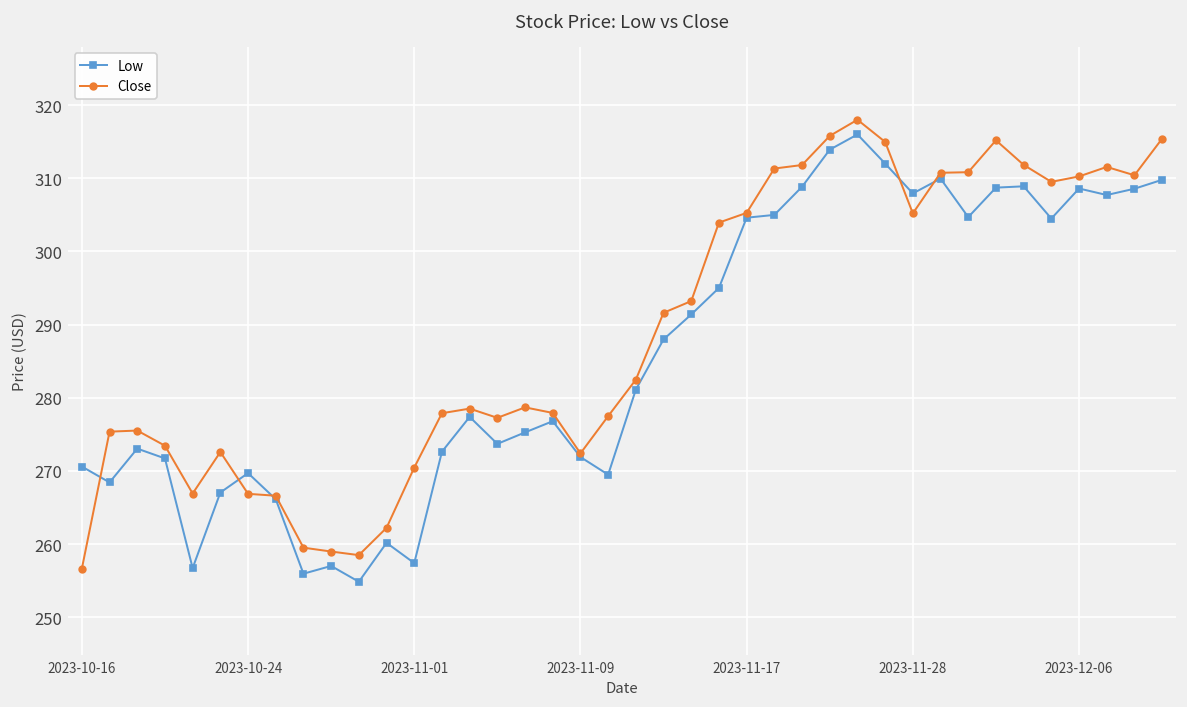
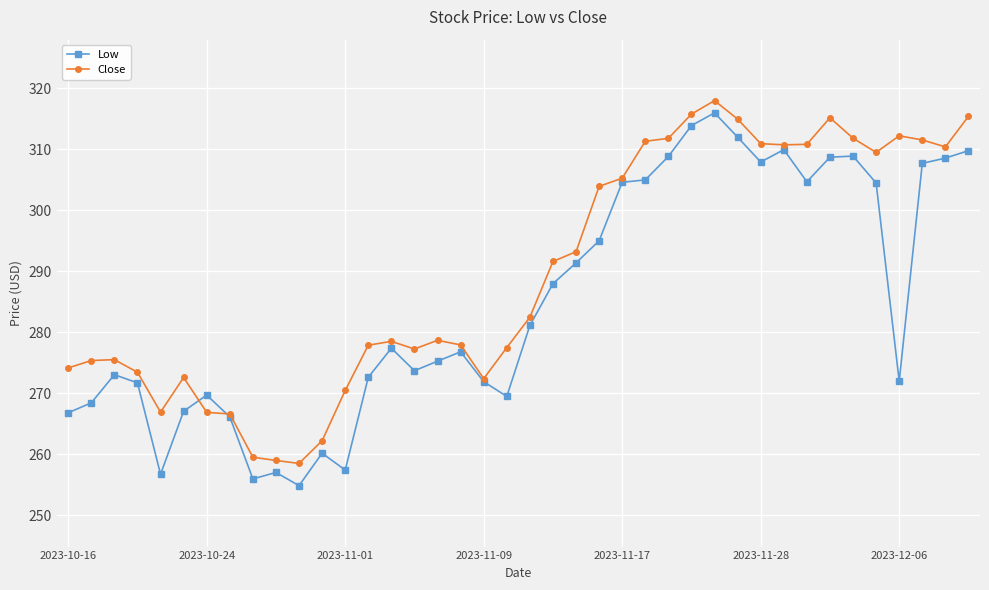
  {
    "Low": {
-     "2023-10-16": 271,
+     "2023-10-16": 267,
      "2023-10-24": 270,
      "2023-11-01": 257,
      "2023-11-09": 272,
      "2023-11-17": 305,
      "2023-11-28": 308,
-     "2023-12-06": 309
+     "2023-12-06": 272
    },
    "Close": {
-     "2023-10-16": 257,
+     "2023-10-16": 274,
      "2023-10-24": 267,
      "2023-11-01": 270,
      "2023-11-09": 272,
      "2023-11-17": 305,
-     "2023-11-28": 305,
-     "2023-12-06": 310
+     "2023-11-28": 311,
+     "2023-12-06": 312
    }
  }
